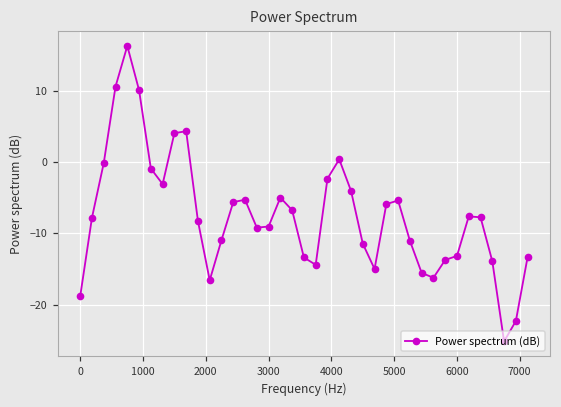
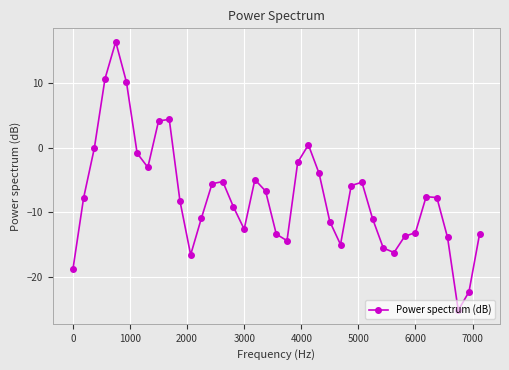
  {
    "0": -19,
-   "3000": -9,
+   "3000": -13,
    "6000": -13
  }
